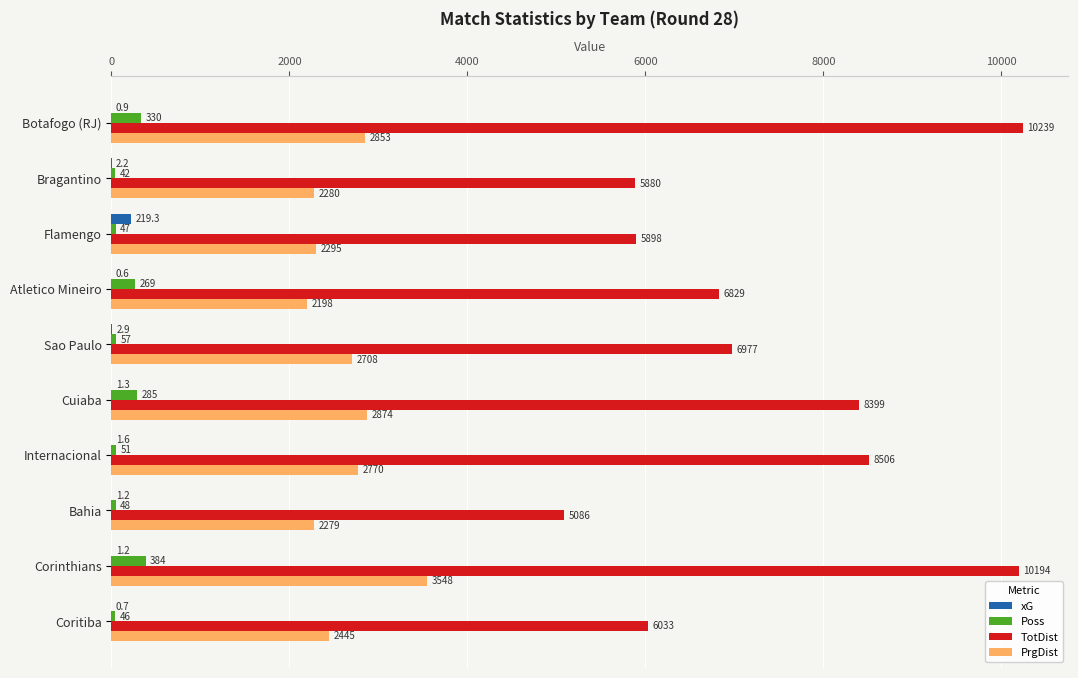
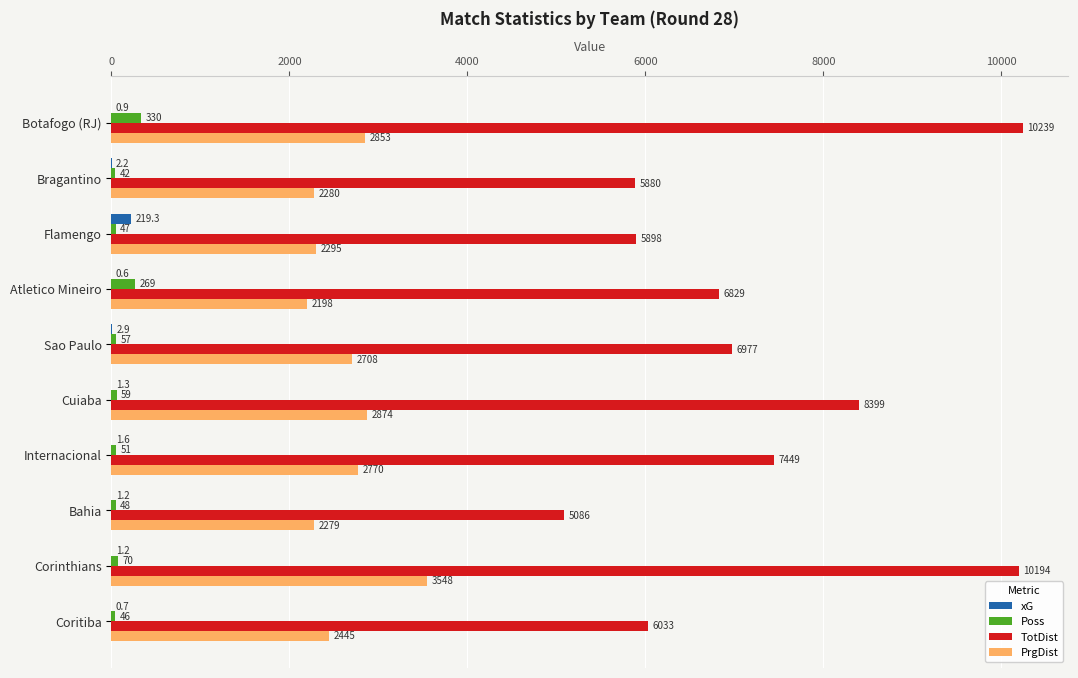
  {
    "xG": {
      "Botafogo (RJ)": 0.9,
      "Bragantino": 2.2,
      "Flamengo": 219.3,
      "Atletico Mineiro": 0.6,
      "Sao Paulo": 2.9,
      "Cuiaba": 1.3,
      "Internacional": 1.6,
      "Bahia": 1.2,
      "Corinthians": 1.2,
      "Coritiba": 0.7
    },
    "Poss": {
      "Botafogo (RJ)": 330,
      "Bragantino": 42,
      "Flamengo": 47,
      "Atletico Mineiro": 269,
      "Sao Paulo": 57,
-     "Cuiaba": 285,
+     "Cuiaba": 59,
      "Internacional": 51,
      "Bahia": 48,
-     "Corinthians": 384,
+     "Corinthians": 70,
      "Coritiba": 46
    },
    "TotDist": {
      "Botafogo (RJ)": 10239,
      "Bragantino": 5880,
      "Flamengo": 5898,
      "Atletico Mineiro": 6829,
      "Sao Paulo": 6977,
      "Cuiaba": 8399,
-     "Internacional": 8506,
+     "Internacional": 7449,
      "Bahia": 5086,
      "Corinthians": 10194,
      "Coritiba": 6033
    },
    "PrgDist": {
      "Botafogo (RJ)": 2853,
      "Bragantino": 2280,
      "Flamengo": 2295,
      "Atletico Mineiro": 2198,
      "Sao Paulo": 2708,
      "Cuiaba": 2874,
      "Internacional": 2770,
      "Bahia": 2279,
      "Corinthians": 3548,
      "Coritiba": 2445
    }
  }
